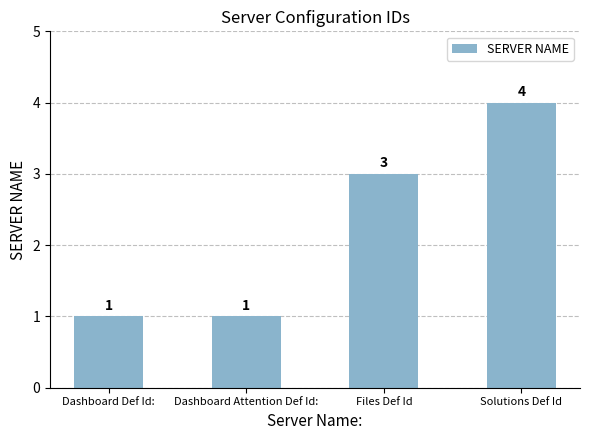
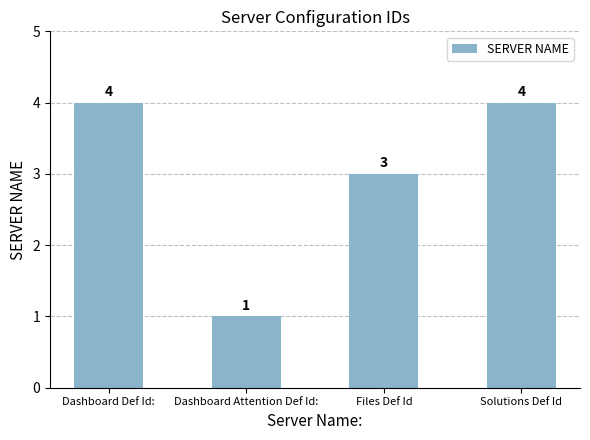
  {
-   "Dashboard Def Id:": 1,
+   "Dashboard Def Id:": 4,
    "Dashboard Attention Def Id:": 1,
    "Files Def Id": 3,
    "Solutions Def Id": 4
  }
